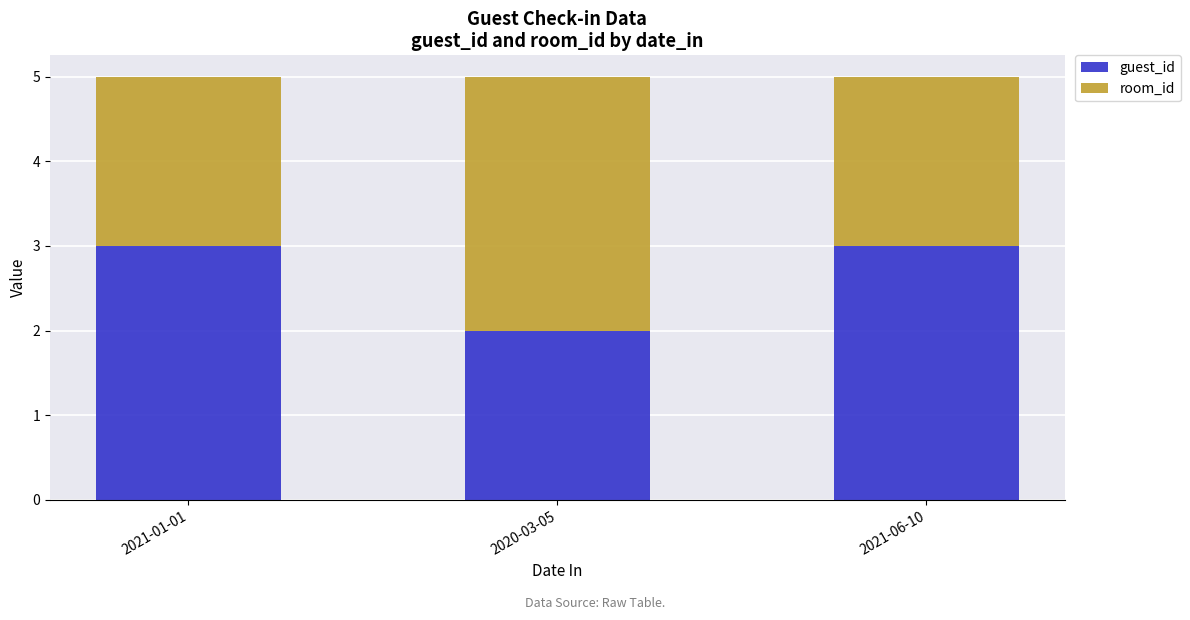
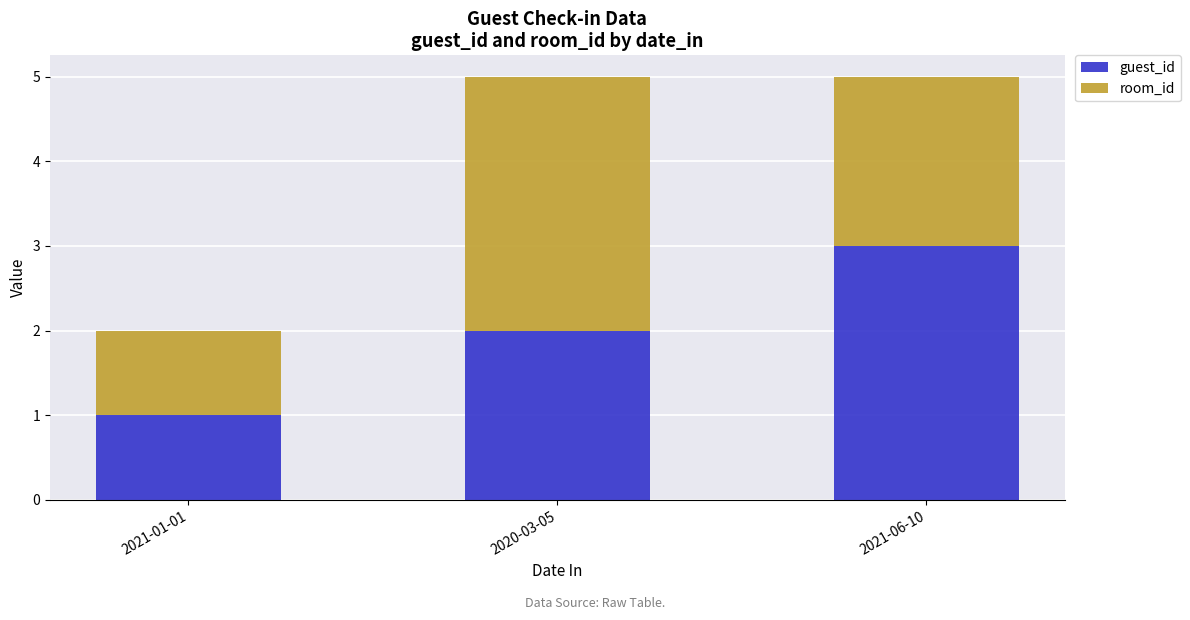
  {
    "guest_id": {
-     "2021-01-01": 3,
+     "2021-01-01": 1,
      "2020-03-05": 2,
      "2021-06-10": 3
    },
    "room_id": {
-     "2021-01-01": 2,
+     "2021-01-01": 1,
      "2020-03-05": 3,
      "2021-06-10": 2
    }
  }
